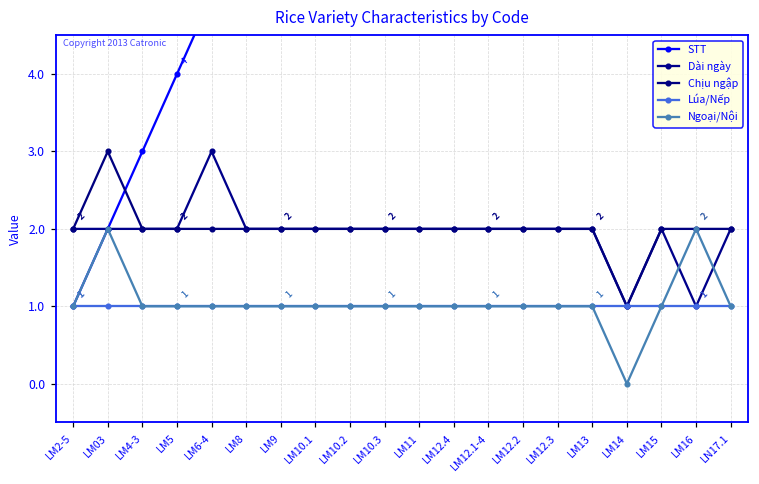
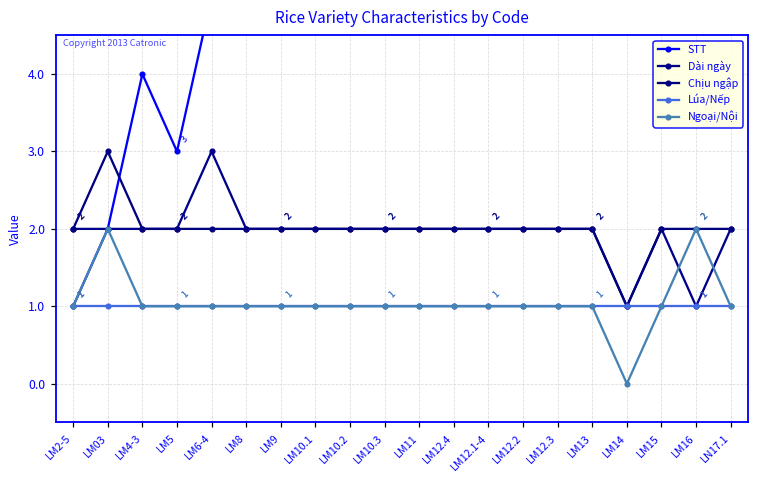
  {
    "STT": {
-     "LM4-3": 3,
-     "LM5": 4
+     "LM4-3": 4,
+     "LM5": 3
    }
  }
